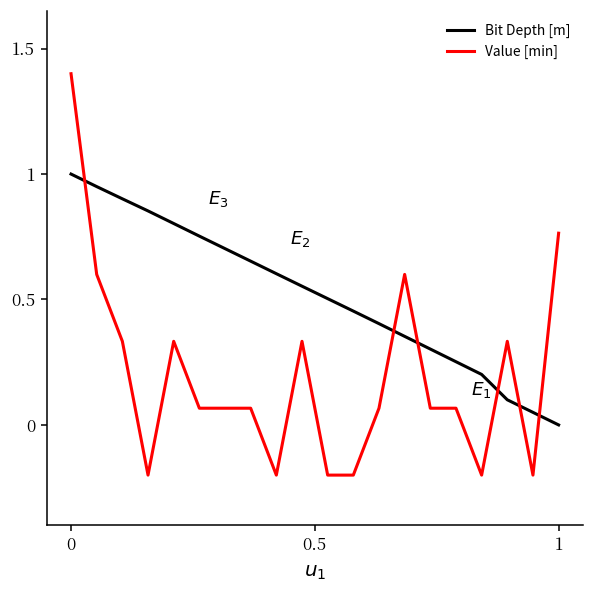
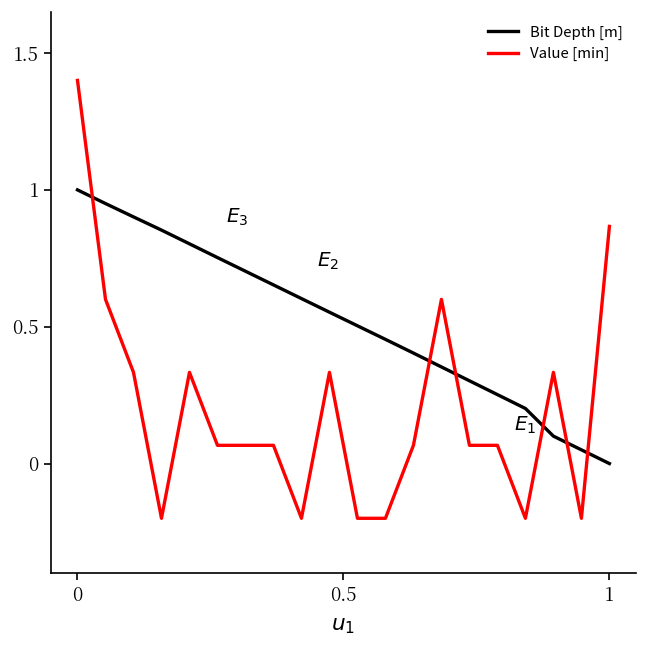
  {
    "Bit Depth [m]": {
      "0": 1.00,
      "1": 0.00
    },
    "Value [min]": {
      "0": 1.40,
-     "1": 0.76
+     "1": 0.87
    }
  }
